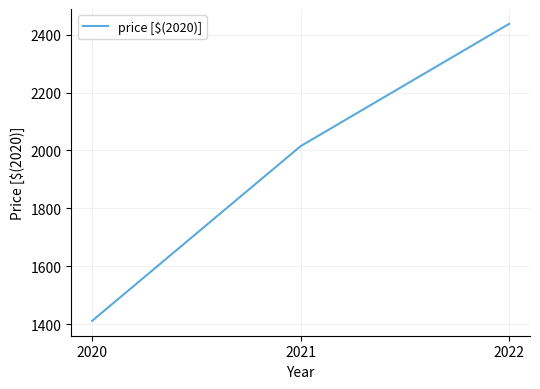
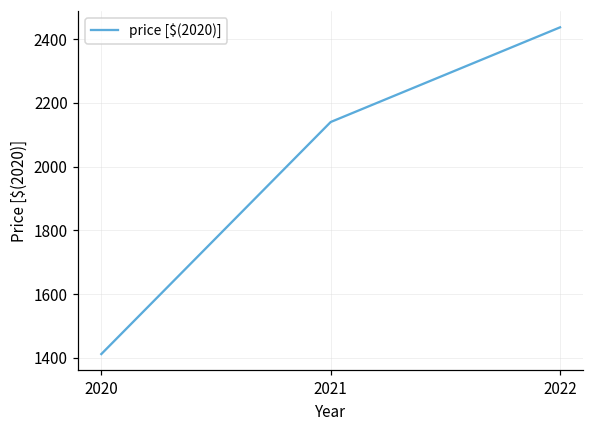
  {
    "2020": 1410,
-   "2021": 2020,
+   "2021": 2140,
    "2022": 2440
  }
